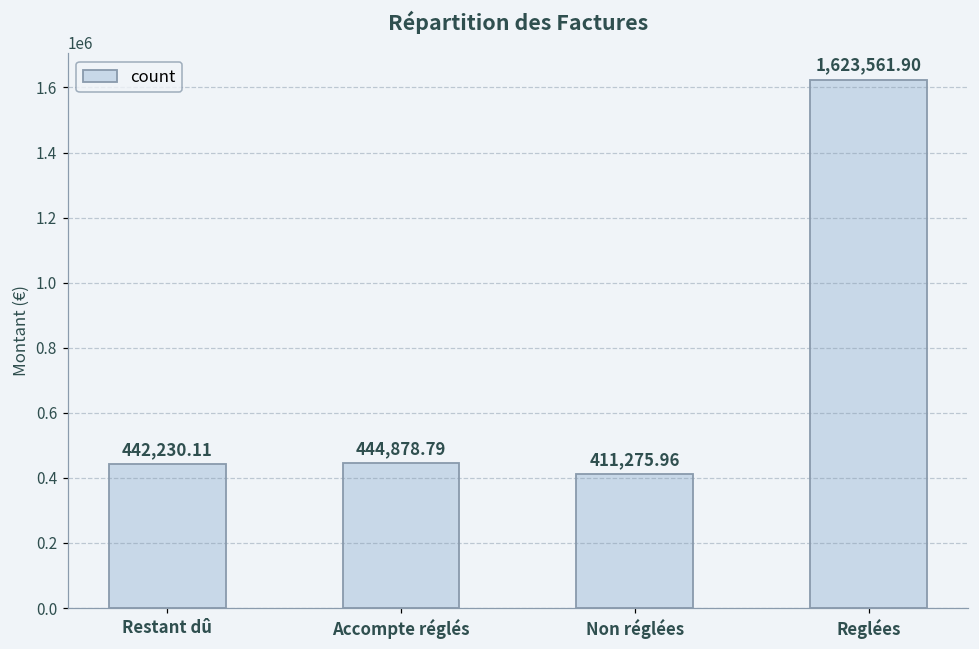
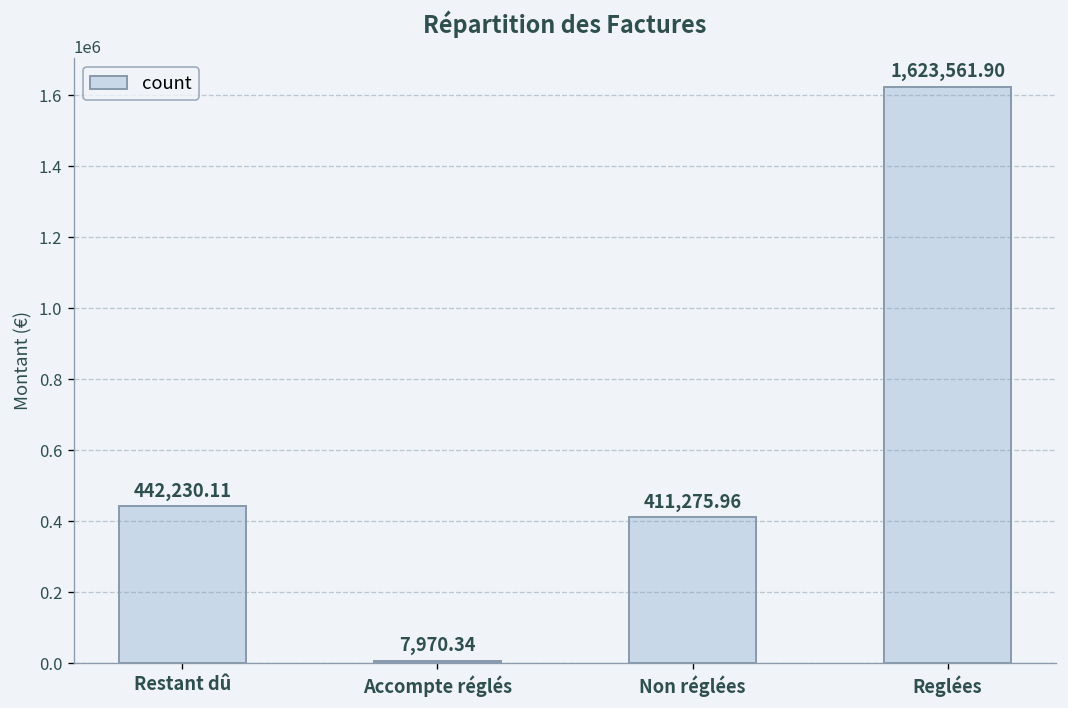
  {
    "Restant dû": "442,230.11",
-   "Accompte réglés": "444,878.79",
+   "Accompte réglés": "7,970.34",
    "Non réglées": "411,275.96",
    "Reglées": "1,623,561.90"
  }
